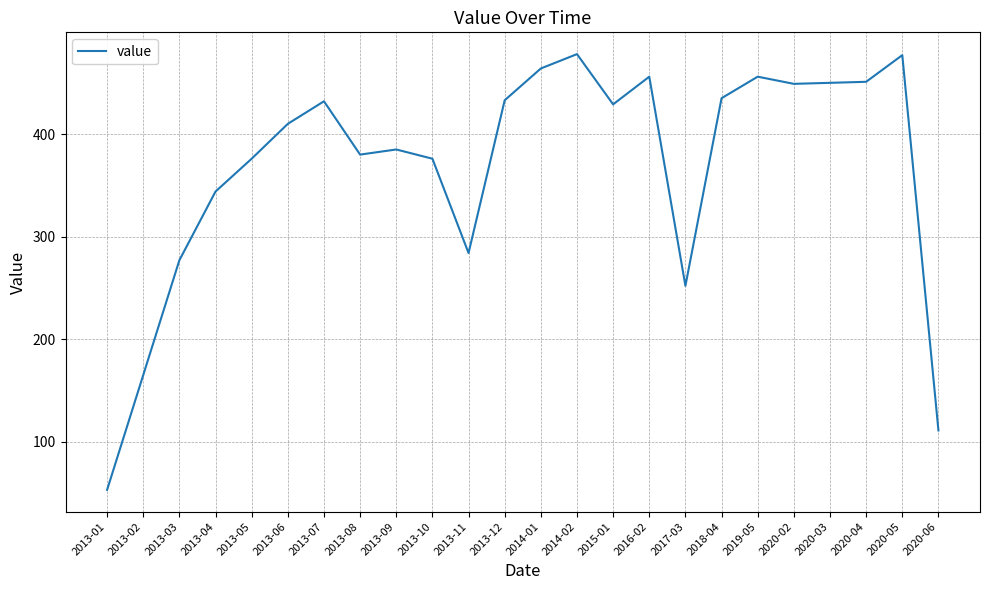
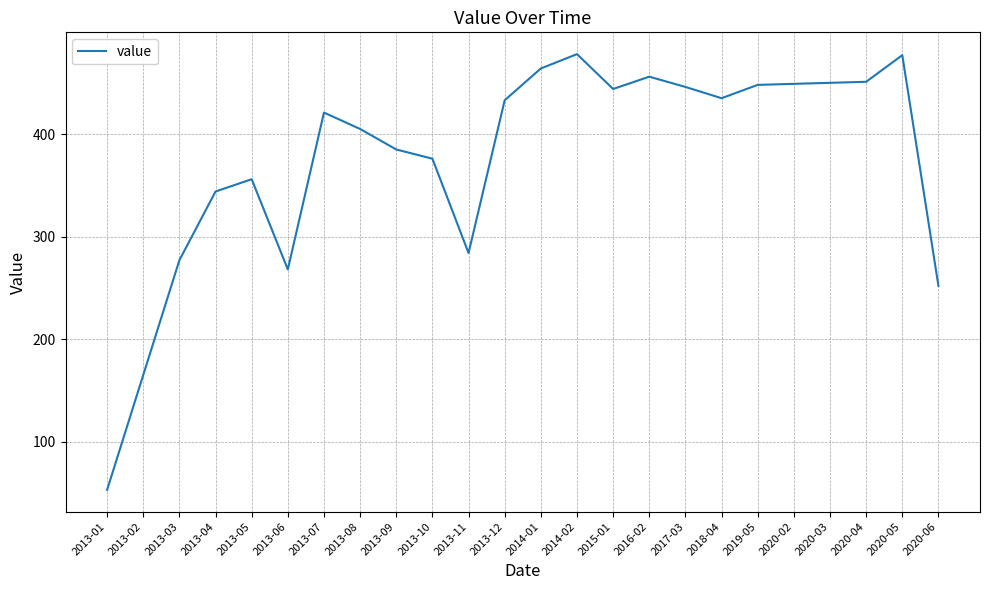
  {
    "2013-01": 53,
    "2013-02": 165,
    "2013-03": 277,
    "2013-04": 344,
-   "2013-05": 376,
-   "2013-06": 410,
-   "2013-07": 432,
-   "2013-08": 380,
+   "2013-05": 356,
+   "2013-06": 268,
+   "2013-07": 421,
+   "2013-08": 405,
    "2013-09": 385,
    "2013-10": 376,
    "2013-11": 284,
    "2013-12": 433,
    "2014-01": 464,
    "2014-02": 478,
-   "2015-01": 429,
+   "2015-01": 444,
    "2016-02": 456,
-   "2017-03": 252,
+   "2017-03": 446,
    "2018-04": 435,
-   "2019-05": 456,
+   "2019-05": 448,
    "2020-02": 449,
    "2020-03": 450,
    "2020-04": 451,
    "2020-05": 477,
-   "2020-06": 111
+   "2020-06": 252
  }
